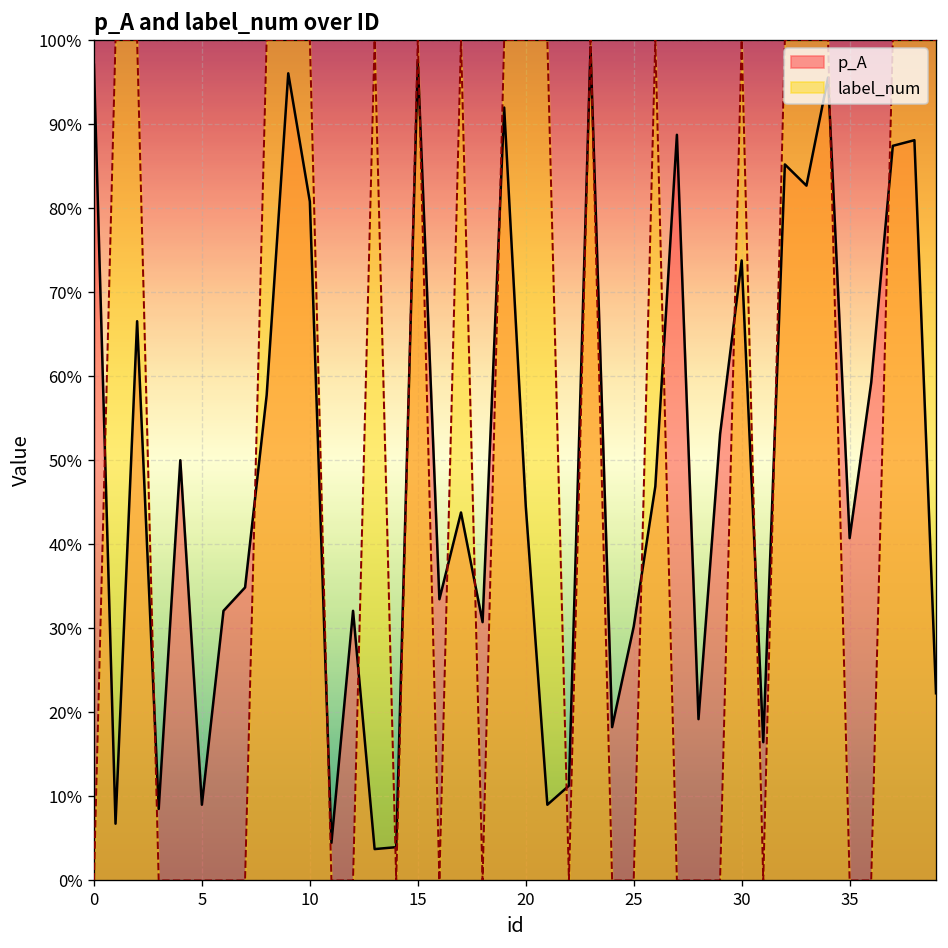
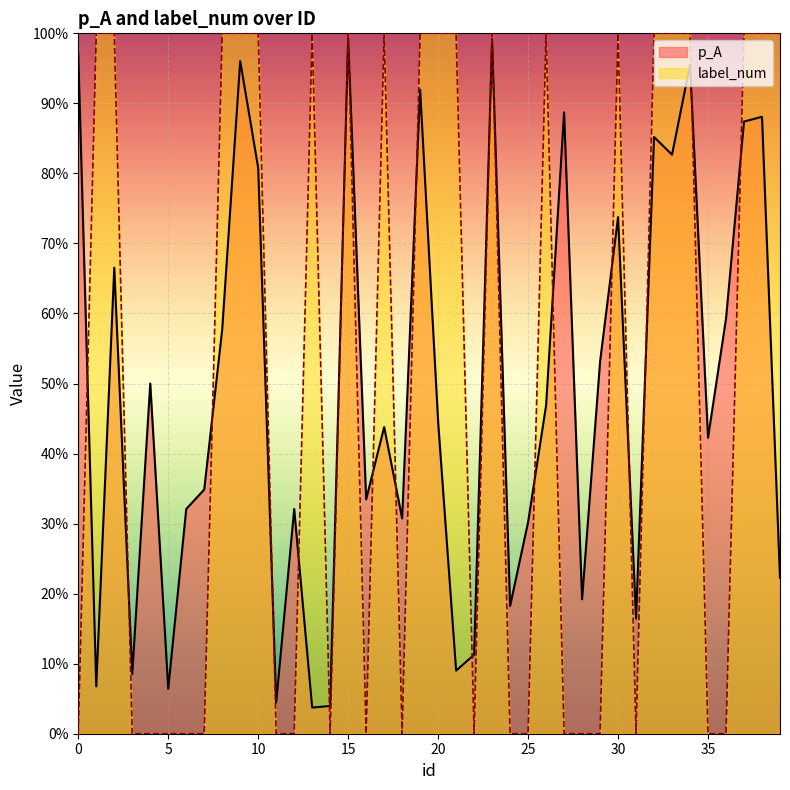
  {
    "p_A": {
      "0": "97%",
-     "5": "9%",
+     "5": "6%",
      "10": "81%",
-     "15": "97%",
+     "15": "99%",
      "20": "45%",
      "25": "30%",
      "30": "74%",
-     "35": "41%"
+     "35": "42%"
    },
    "label_num": {
      "0": "0%",
      "5": "0%",
      "10": "100%",
      "15": "100%",
      "20": "100%",
      "25": "0%",
      "30": "100%",
      "35": "0%"
    }
  }
